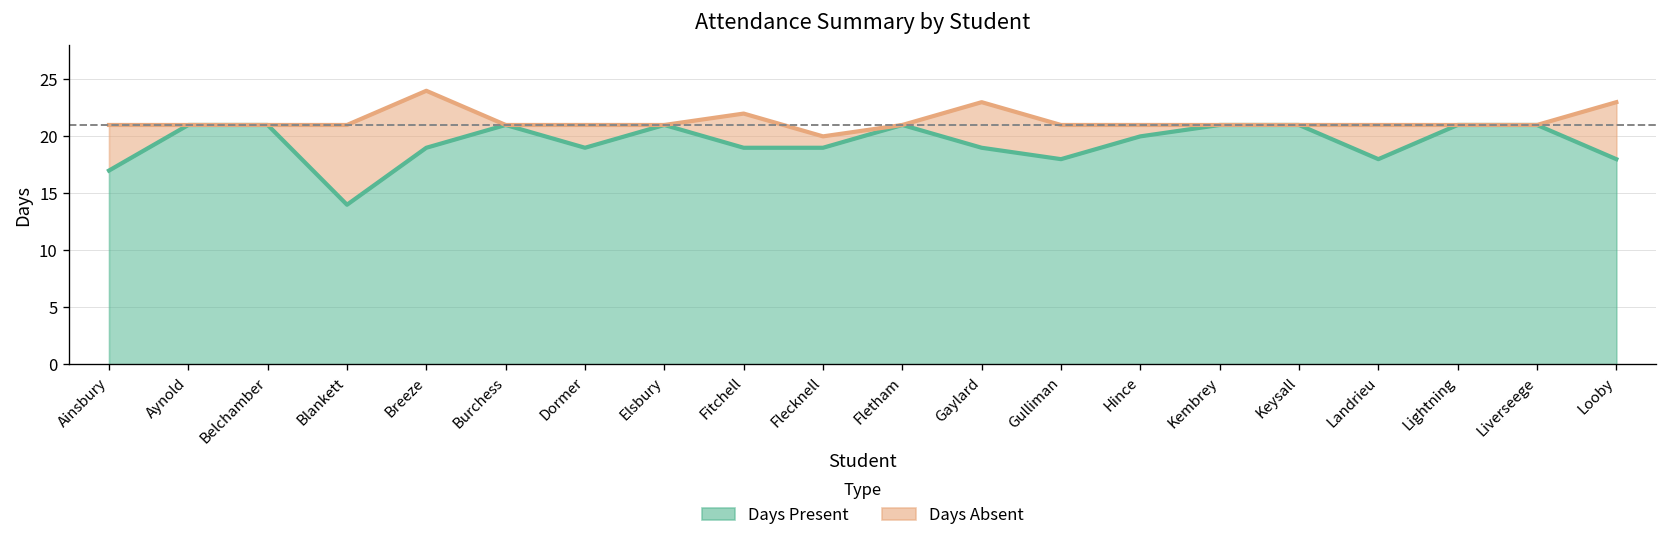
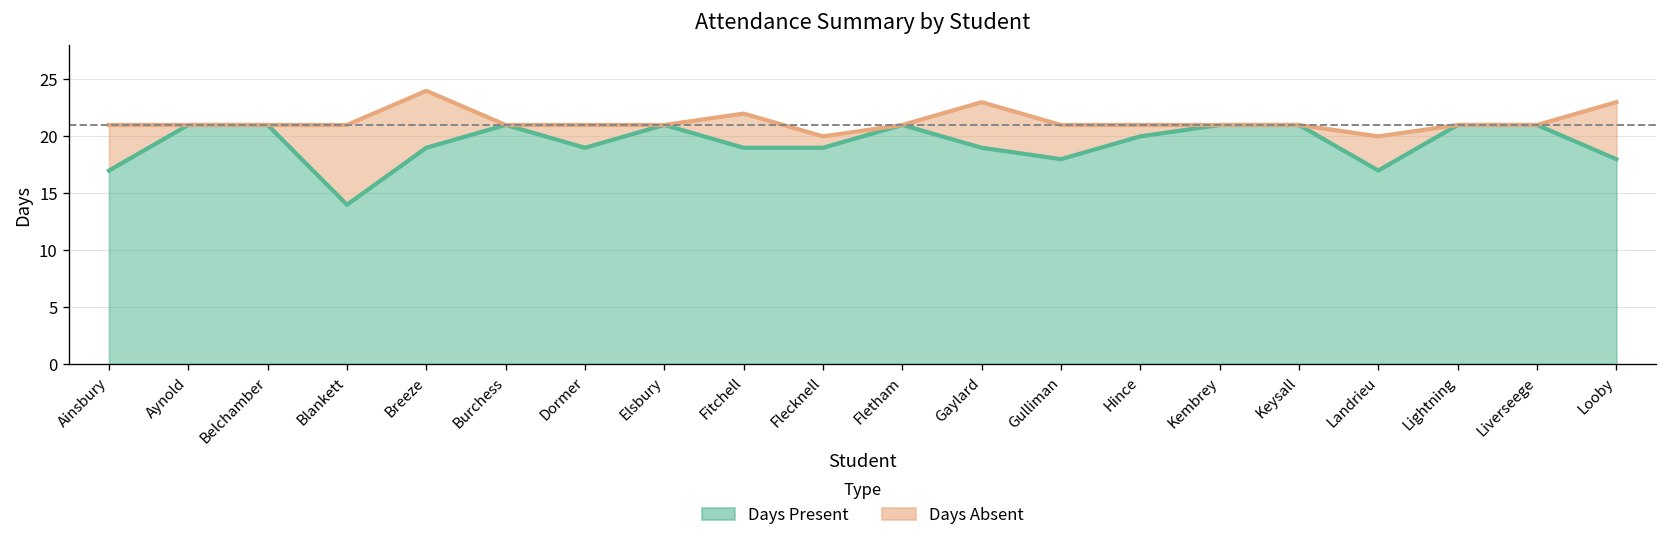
  {
    "Days Present": {
      "Ainsbury": 17,
      "Blankett": 14,
      "Breeze": 19,
      "Dormer": 19,
      "Fitchell": 19,
      "Flecknell": 19,
      "Gaylard": 19,
      "Gulliman": 18,
      "Hince": 20,
-     "Landrieu": 18,
+     "Landrieu": 17,
      "Looby": 18
    },
    "Days Absent": {
      "Ainsbury": 4,
      "Blankett": 7,
      "Breeze": 5,
      "Dormer": 2,
      "Fitchell": 3,
      "Flecknell": 1,
      "Gaylard": 4,
      "Gulliman": 3,
      "Hince": 1,
      "Landrieu": 3,
      "Looby": 5
    }
  }
